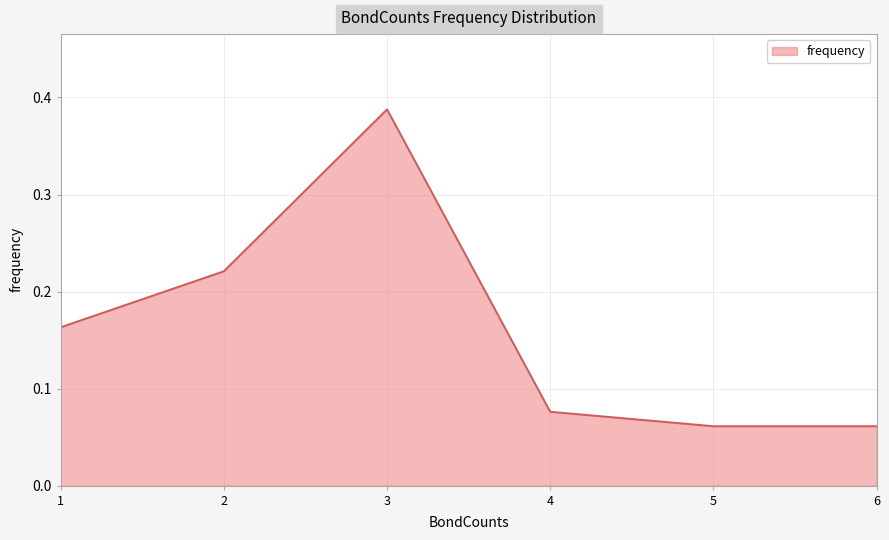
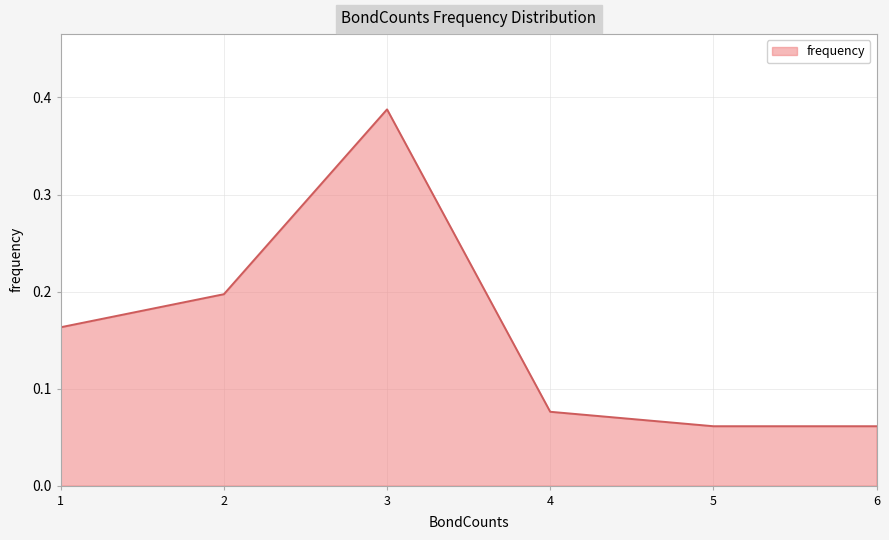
  {
    "1": 0.16,
-   "2": 0.22,
+   "2": 0.20,
    "3": 0.39,
    "4": 0.08,
    "5": 0.06,
    "6": 0.06
  }
